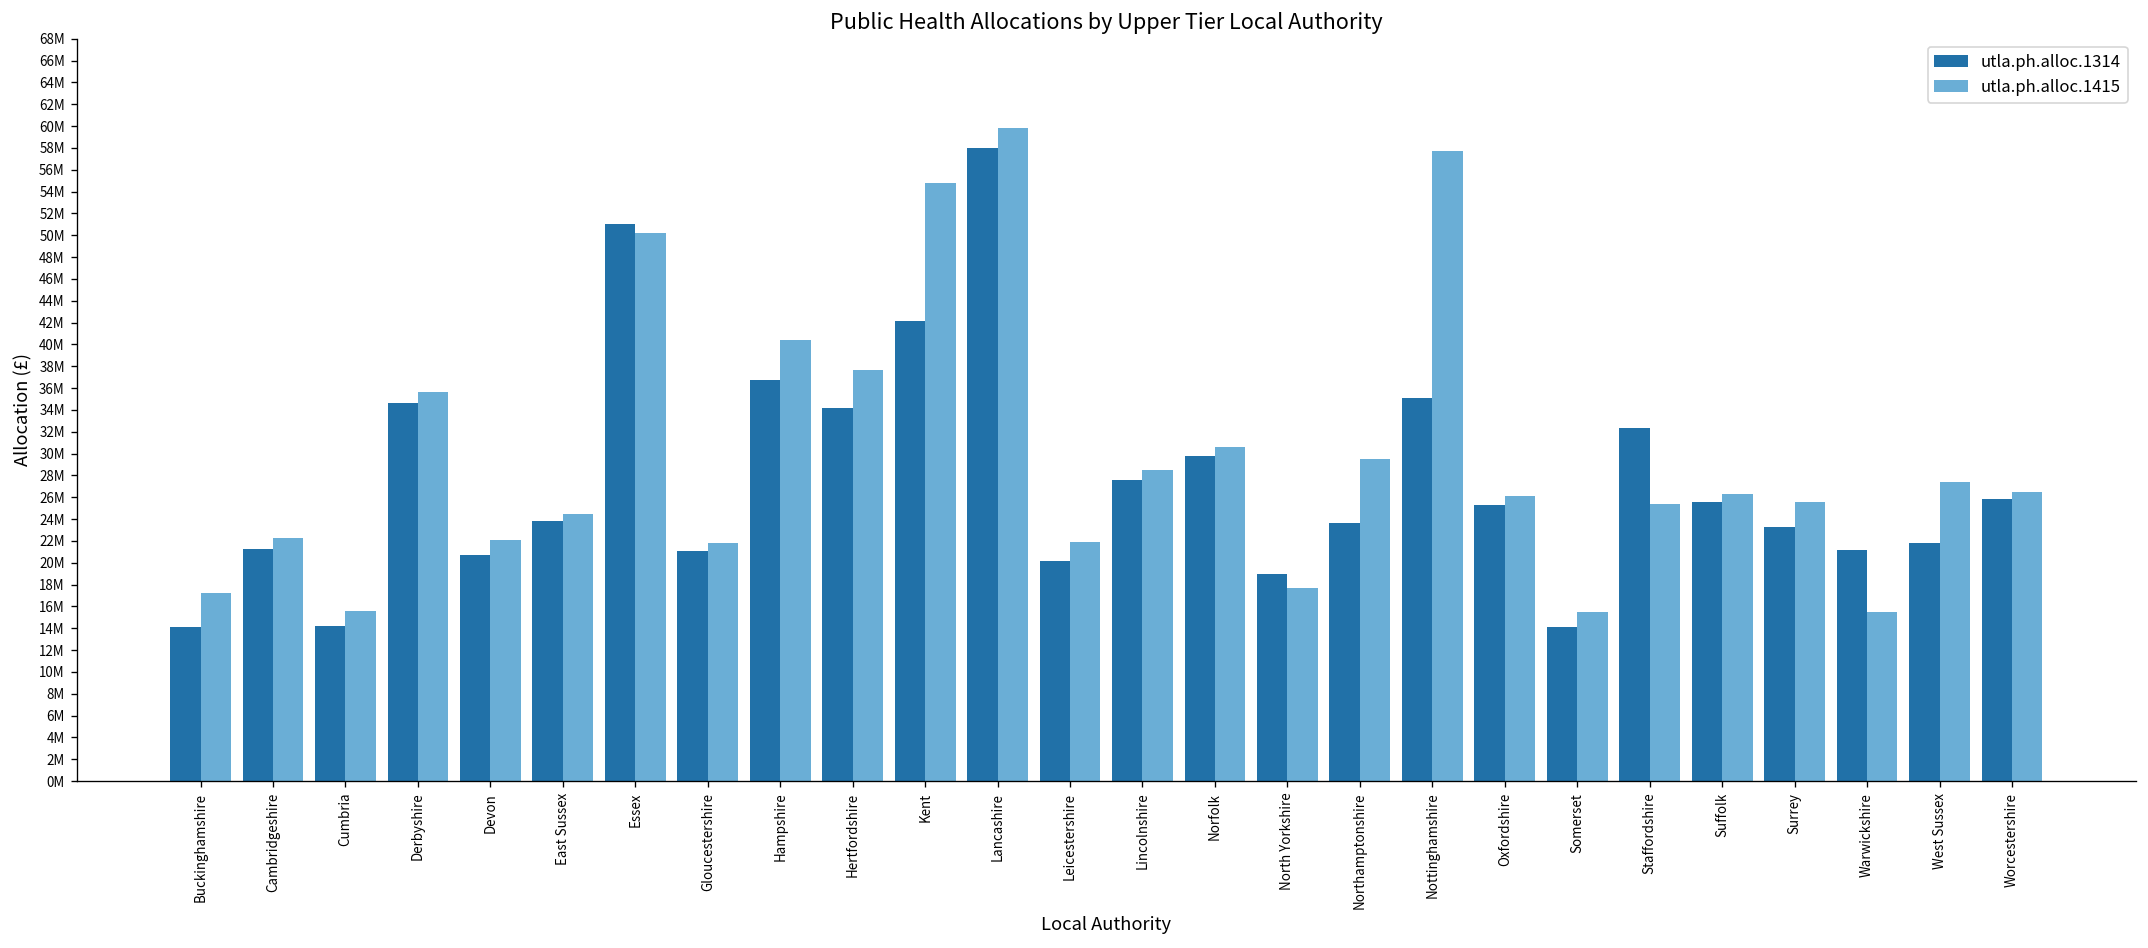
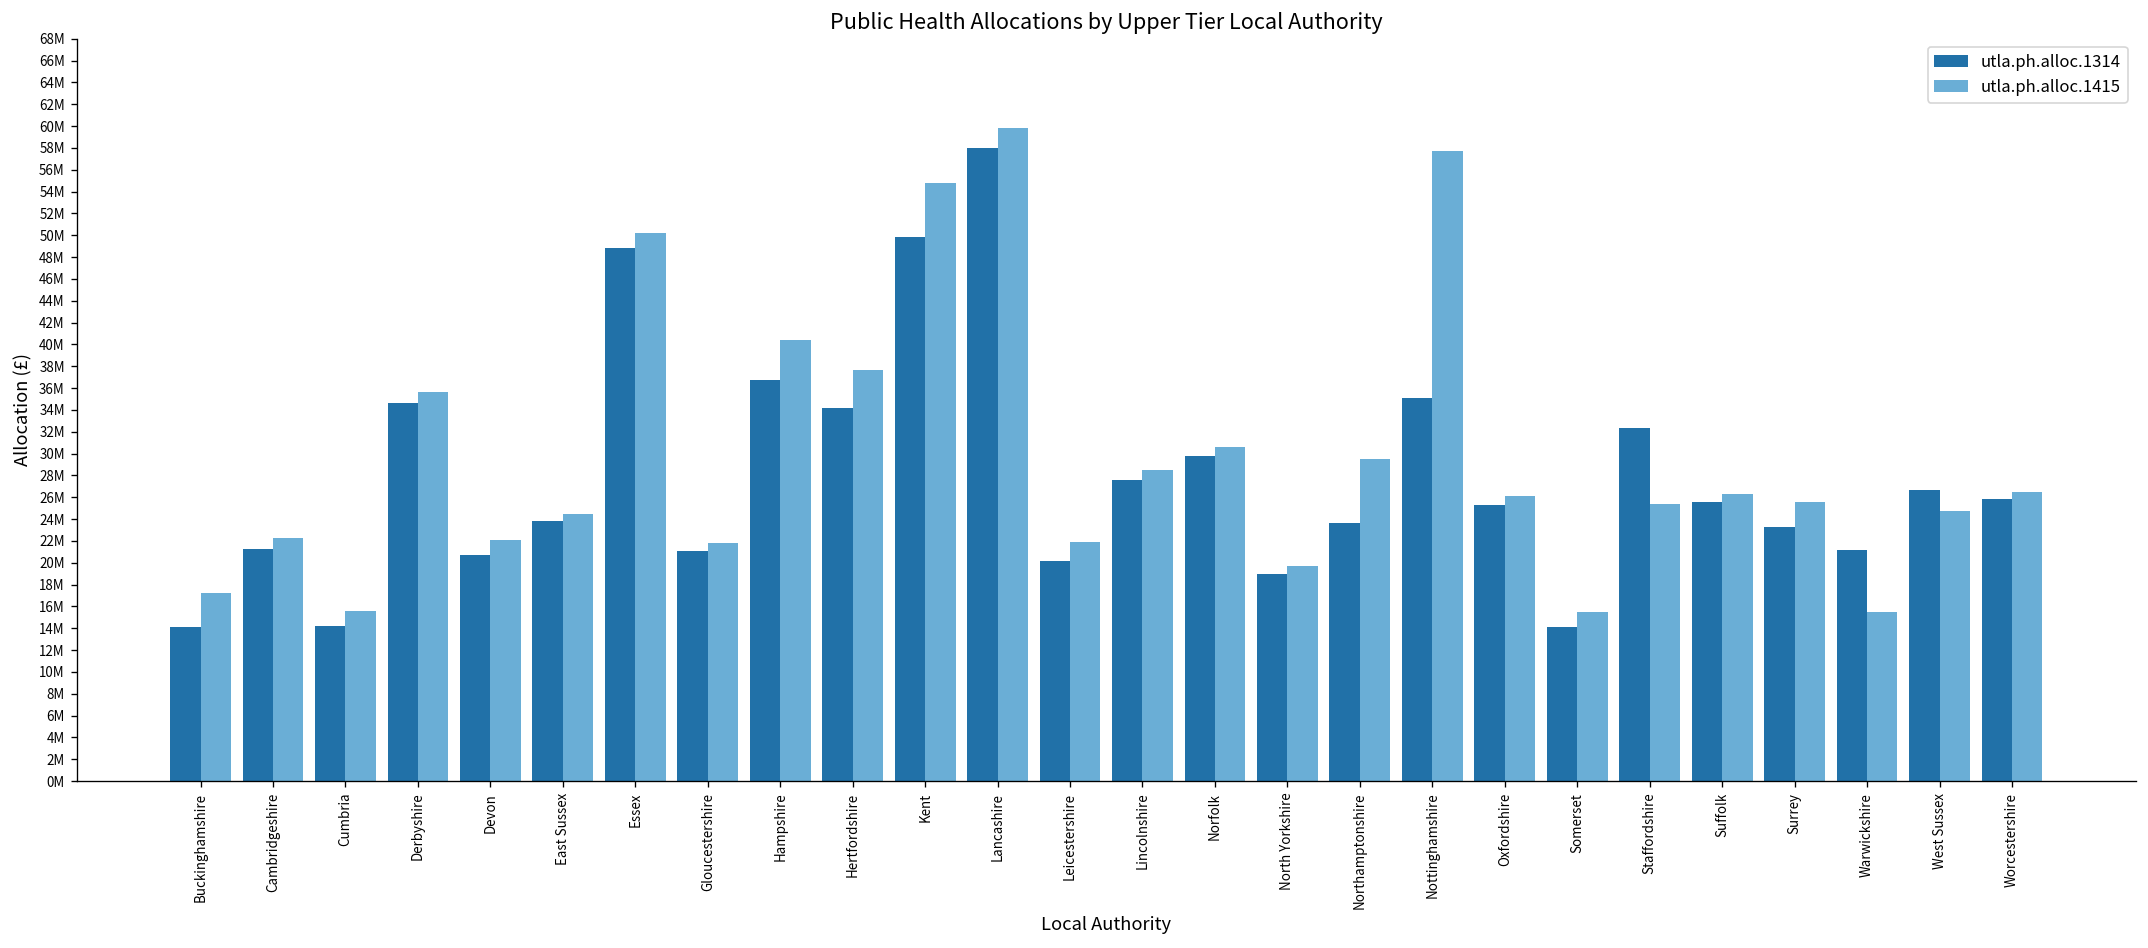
  {
    "utla.ph.alloc.1314": {
      "Buckinghamshire": 14000000,
      "Cambridgeshire": 21000000,
      "Cumbria": 14000000,
      "Derbyshire": 35000000,
      "Devon": 21000000,
      "East Sussex": 24000000,
-     "Essex": 51000000,
+     "Essex": 49000000,
      "Gloucestershire": 21000000,
      "Hampshire": 37000000,
      "Hertfordshire": 34000000,
-     "Kent": 42000000,
+     "Kent": 50000000,
      "Lancashire": 58000000,
      "Leicestershire": 20000000,
      "Lincolnshire": 28000000,
      "Norfolk": 30000000,
      "North Yorkshire": 19000000,
      "Northamptonshire": 24000000,
      "Nottinghamshire": 35000000,
      "Oxfordshire": 25000000,
      "Somerset": 14000000,
      "Staffordshire": 32000000,
      "Suffolk": 26000000,
      "Surrey": 23000000,
      "Warwickshire": 21000000,
-     "West Sussex": 22000000,
+     "West Sussex": 27000000,
      "Worcestershire": 26000000
    },
    "utla.ph.alloc.1415": {
      "Buckinghamshire": 17000000,
      "Cambridgeshire": 22000000,
      "Cumbria": 16000000,
      "Derbyshire": 36000000,
      "Devon": 22000000,
      "East Sussex": 25000000,
      "Essex": 50000000,
      "Gloucestershire": 22000000,
      "Hampshire": 40000000,
      "Hertfordshire": 38000000,
      "Kent": 55000000,
      "Lancashire": 60000000,
      "Leicestershire": 22000000,
      "Lincolnshire": 29000000,
      "Norfolk": 31000000,
-     "North Yorkshire": 18000000,
+     "North Yorkshire": 20000000,
      "Northamptonshire": 30000000,
      "Nottinghamshire": 58000000,
      "Oxfordshire": 26000000,
      "Somerset": 16000000,
      "Staffordshire": 25000000,
      "Suffolk": 26000000,
      "Surrey": 26000000,
      "Warwickshire": 15000000,
-     "West Sussex": 27000000,
+     "West Sussex": 25000000,
      "Worcestershire": 27000000
    }
  }
